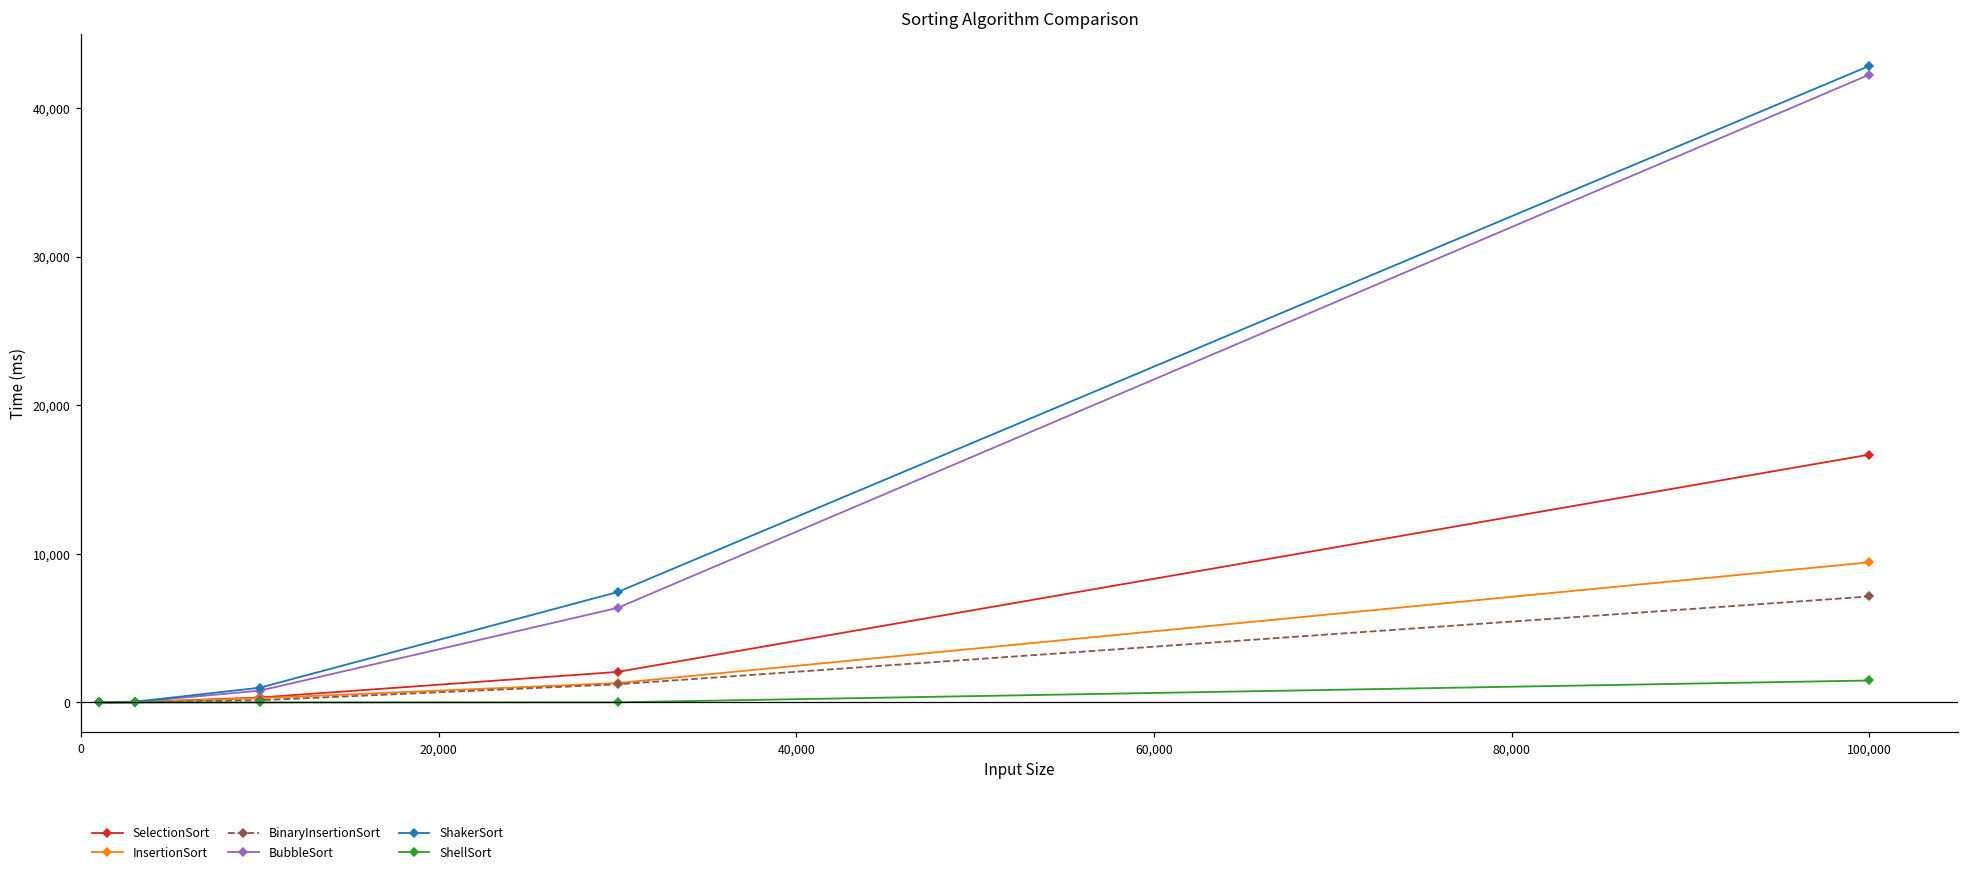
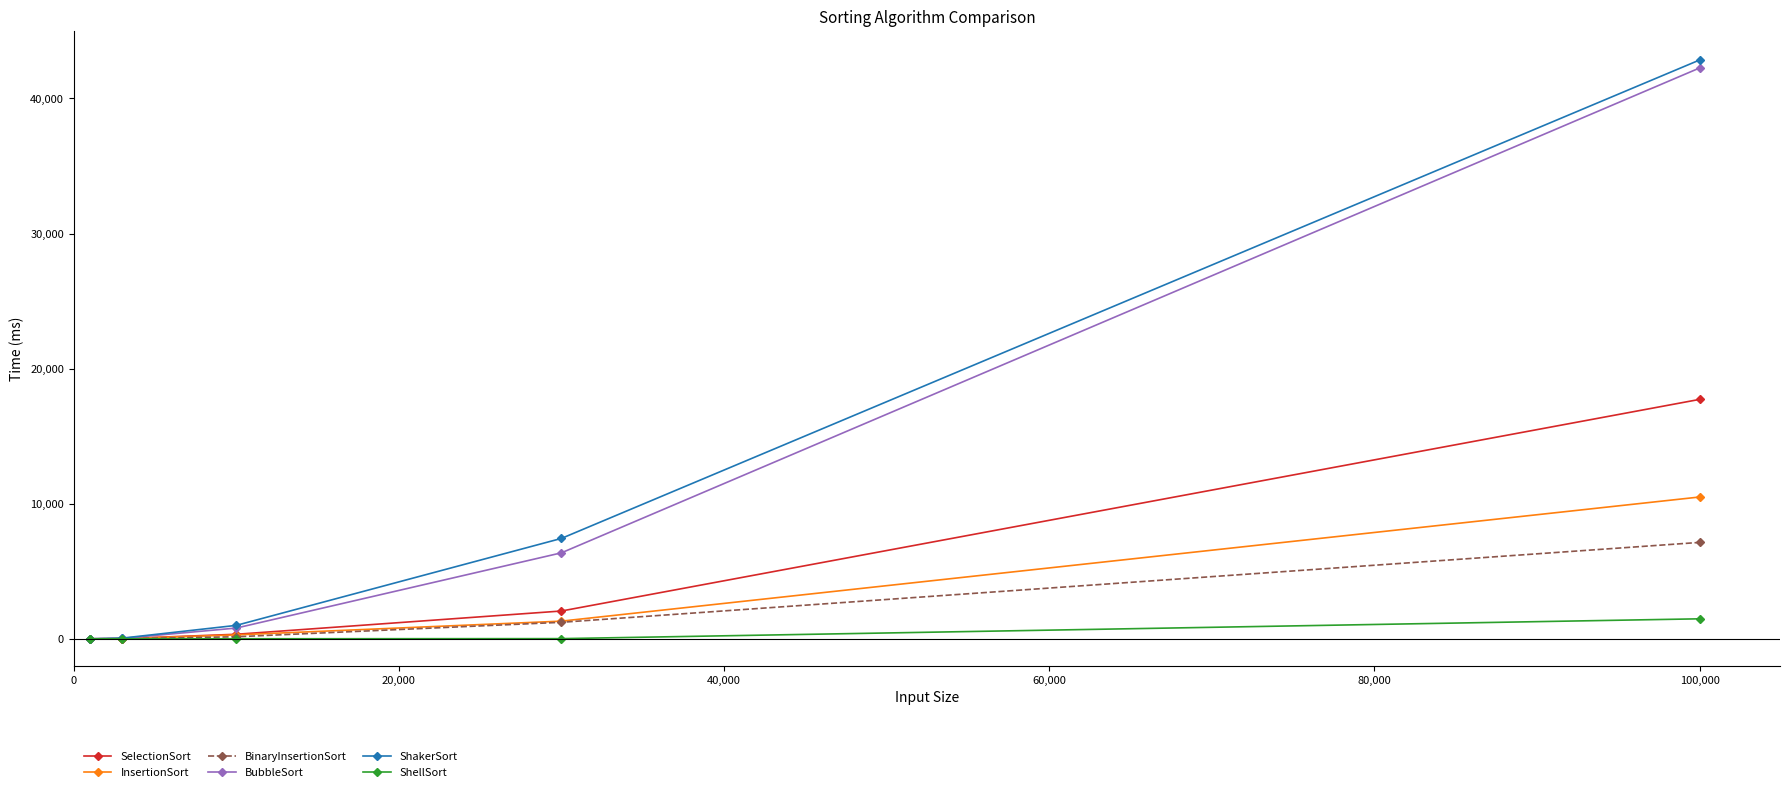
  {
    "SelectionSort": {
-     "100,000": "16,700"
+     "100,000": "17,700"
    },
    "InsertionSort": {
-     "100,000": "9,400"
+     "100,000": "10,500"
    },
    "BinaryInsertionSort": {
      "100,000": "7,100"
    },
    "BubbleSort": {
      "100,000": "42,300"
    },
    "ShakerSort": {
      "100,000": "42,800"
    },
    "ShellSort": {
      "100,000": "1,500"
    }
  }
